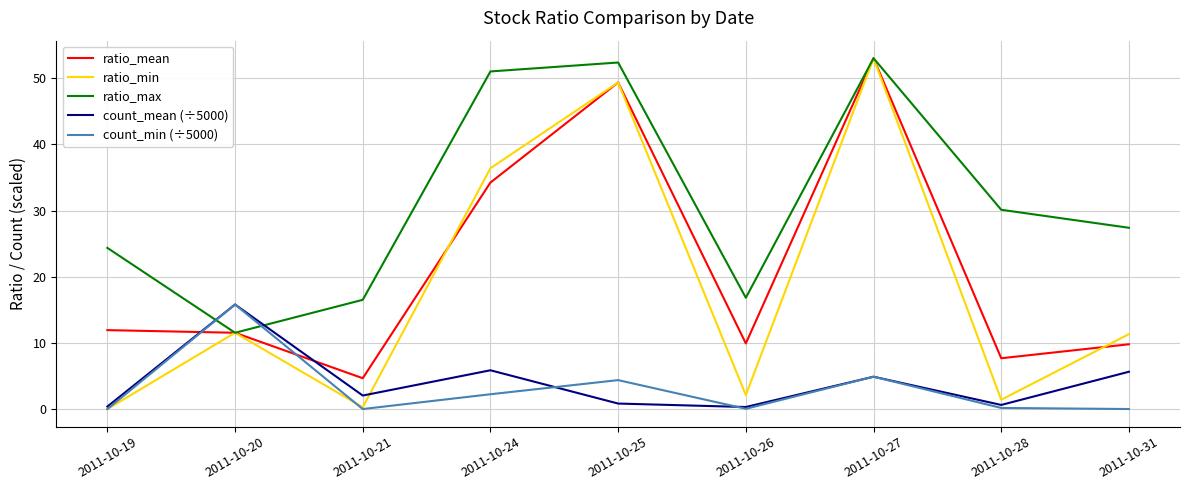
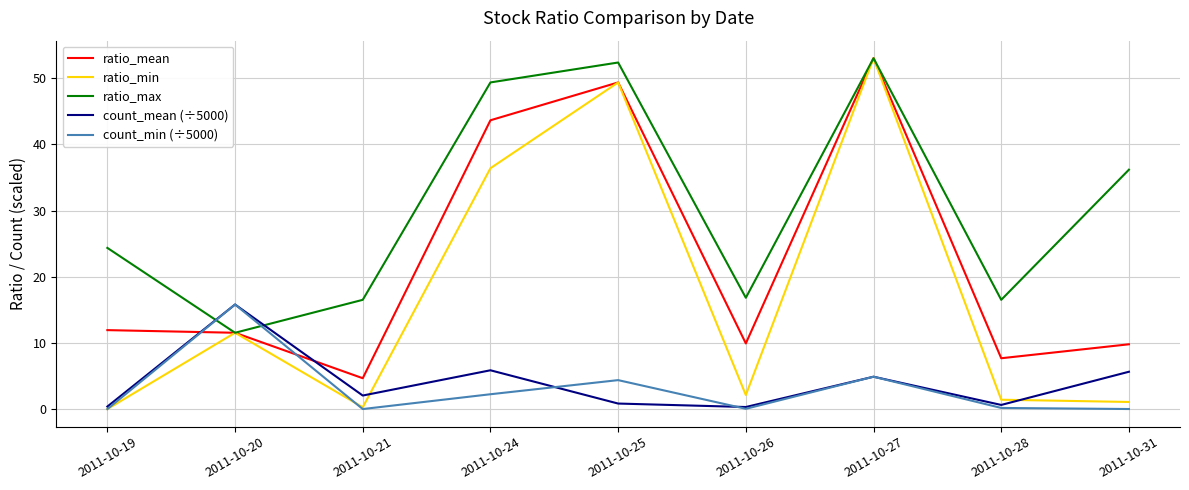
  {
    "ratio_mean": {
      "2011-10-19": 12,
      "2011-10-21": 5,
-     "2011-10-24": 34,
+     "2011-10-24": 44,
      "2011-10-26": 10,
      "2011-10-28": 8,
      "2011-10-31": 10
    },
    "ratio_min": {
      "2011-10-24": 36,
      "2011-10-26": 2,
      "2011-10-28": 1,
-     "2011-10-31": 11
+     "2011-10-31": 1
    },
    "ratio_max": {
      "2011-10-19": 24,
      "2011-10-21": 17,
-     "2011-10-24": 51,
+     "2011-10-24": 49,
      "2011-10-25": 52,
      "2011-10-26": 17,
-     "2011-10-28": 30,
-     "2011-10-31": 27
+     "2011-10-28": 17,
+     "2011-10-31": 36
    },
    "count_mean (÷5000)": {
      "2011-10-21": 2,
      "2011-10-24": 6,
      "2011-10-25": 1,
      "2011-10-28": 1,
      "2011-10-31": 6
    },
    "count_min (÷5000)": {
      "2011-10-24": 2,
      "2011-10-25": 4,
      "2011-10-28": 0,
      "2011-10-31": 0
    }
  }
